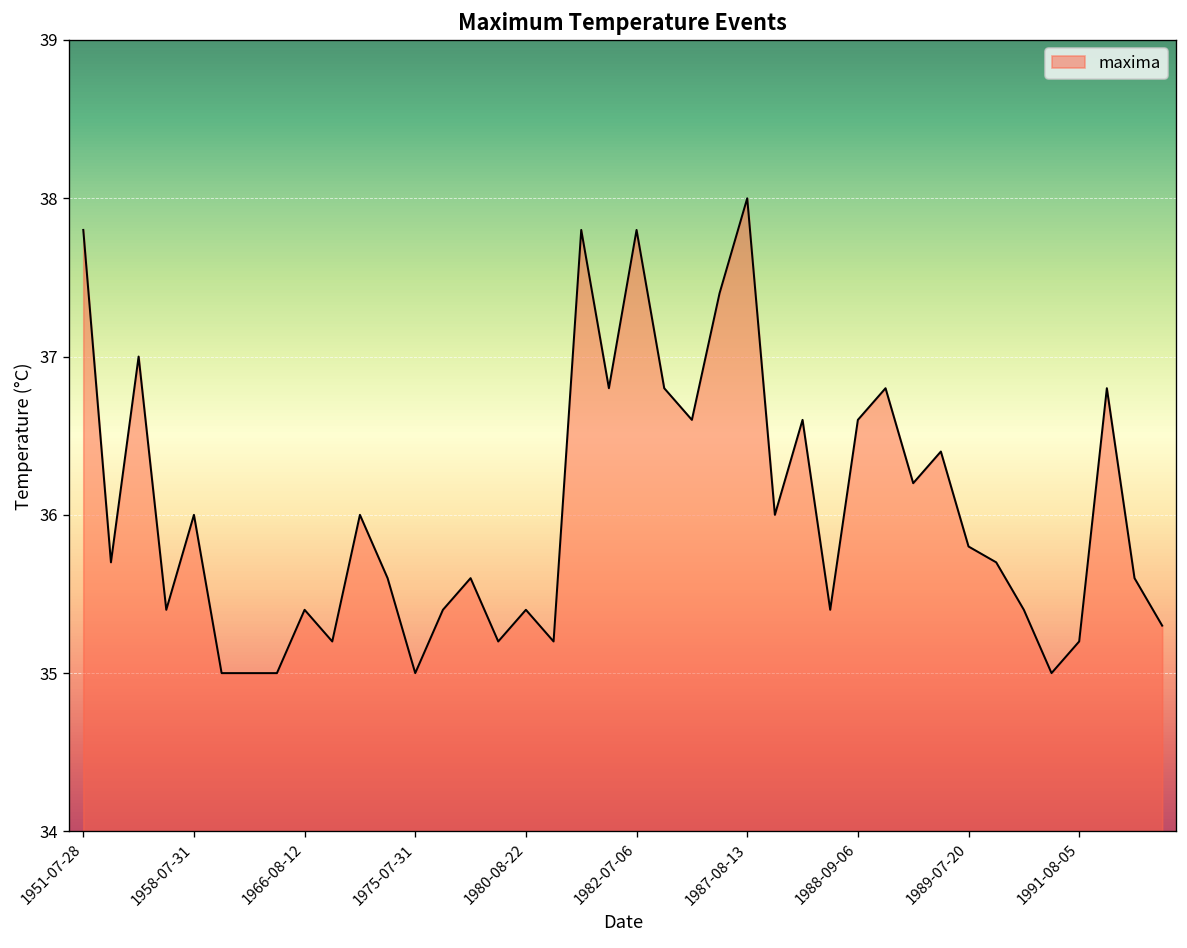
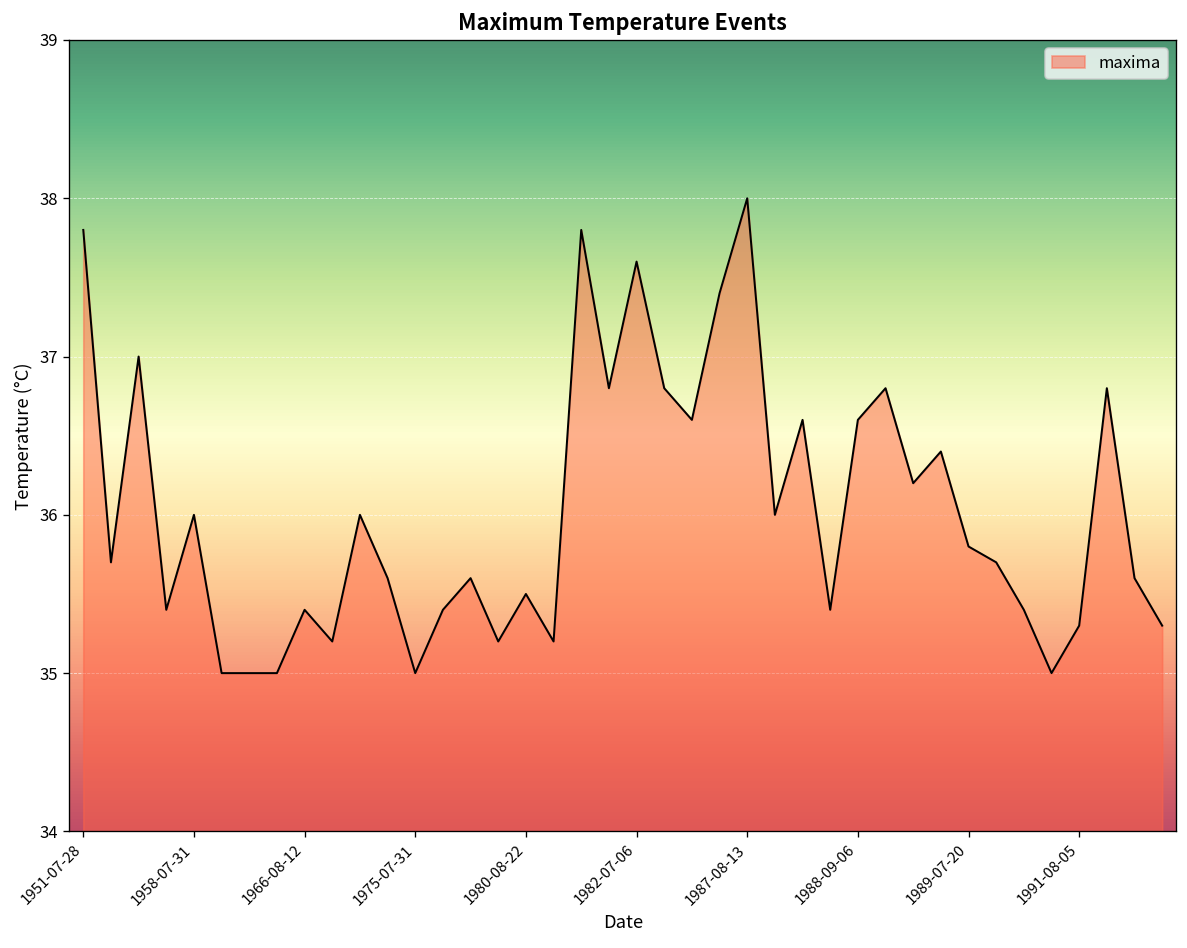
  {
    "1951-07-28": 37.8,
    "1958-07-31": 36.0,
    "1966-08-12": 35.4,
    "1975-07-31": 35.0,
-   "1980-08-22": 35.4,
-   "1982-07-06": 37.8,
+   "1980-08-22": 35.5,
+   "1982-07-06": 37.6,
    "1987-08-13": 38.0,
    "1988-09-06": 36.6,
    "1989-07-20": 35.8,
-   "1991-08-05": 35.2
+   "1991-08-05": 35.3
  }
